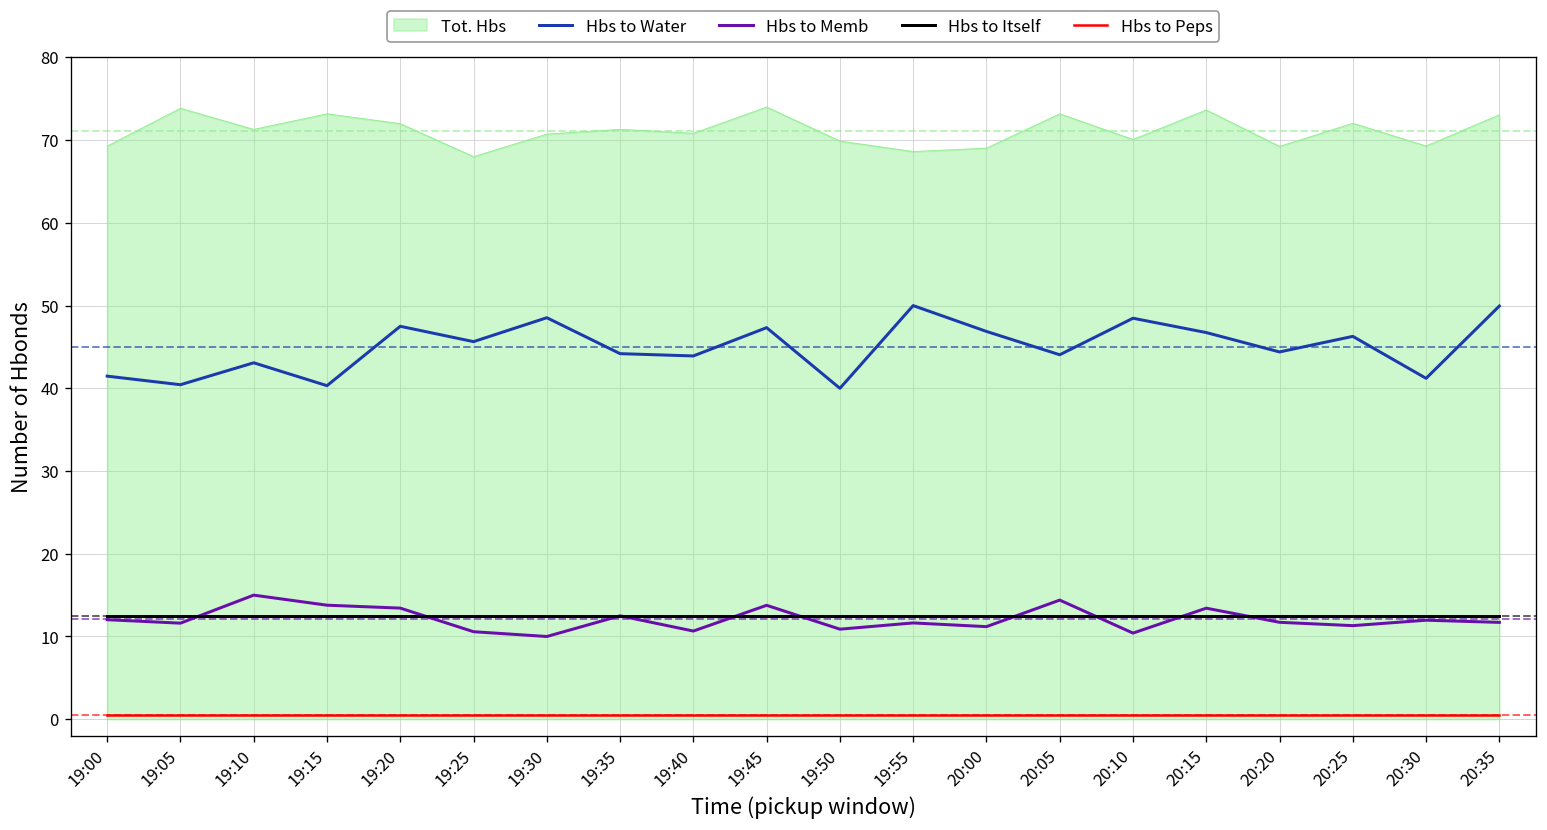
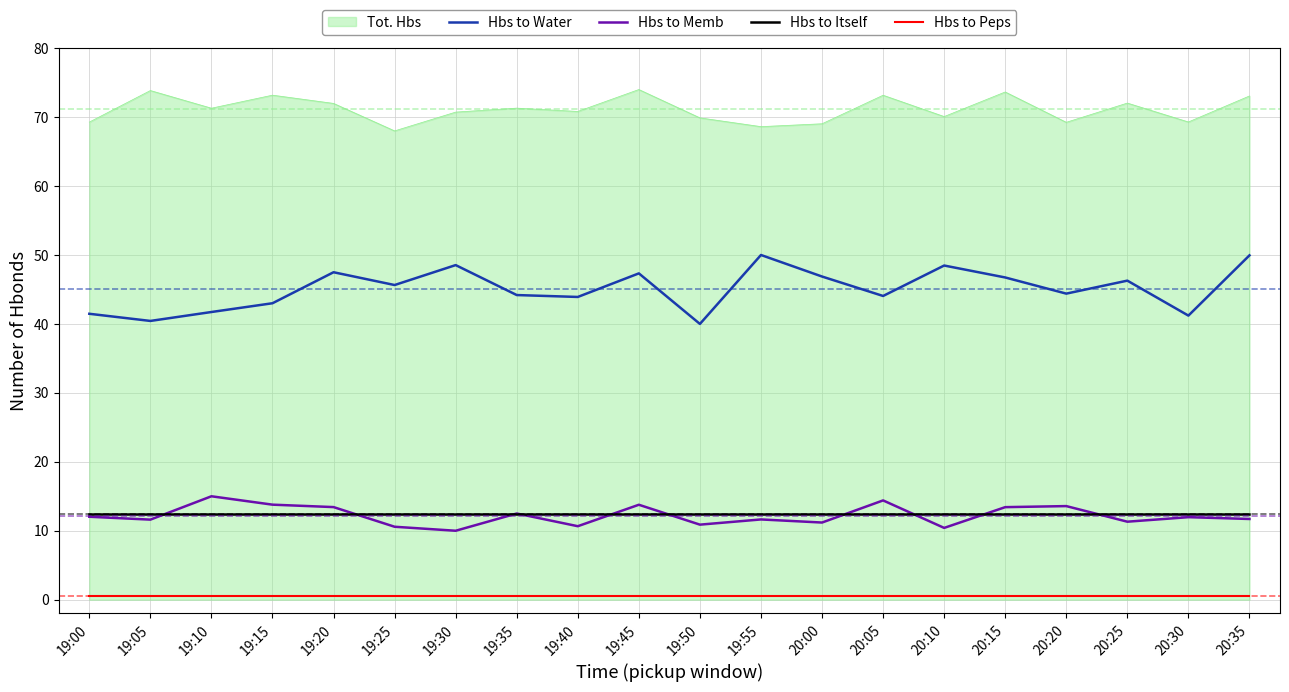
  {
    "Tot. Hbs": {
      "19:00": 69,
      "19:05": 74,
      "19:10": 71,
      "19:15": 73,
      "19:20": 72,
      "19:25": 68,
      "19:30": 71,
      "19:35": 71,
      "19:40": 71,
      "19:45": 74,
      "19:50": 70,
      "19:55": 69,
      "20:00": 69,
      "20:05": 73,
      "20:10": 70,
      "20:15": 74,
      "20:20": 69,
      "20:25": 72,
      "20:30": 69,
      "20:35": 73
    },
    "Hbs to Water": {
      "19:00": 41,
      "19:05": 40,
-     "19:10": 43,
-     "19:15": 40,
+     "19:10": 42,
+     "19:15": 43,
      "19:20": 47,
      "19:25": 46,
      "19:30": 49,
      "19:35": 44,
      "19:40": 44,
      "19:45": 47,
      "19:50": 40,
      "19:55": 50,
      "20:00": 47,
      "20:05": 44,
      "20:10": 48,
      "20:15": 47,
      "20:20": 44,
      "20:25": 46,
      "20:30": 41,
      "20:35": 50
    },
    "Hbs to Memb": {
      "19:00": 12,
      "19:05": 12,
      "19:10": 15,
      "19:15": 14,
      "19:20": 13,
      "19:25": 11,
      "19:30": 10,
      "19:40": 11,
      "19:45": 14,
      "19:50": 11,
      "19:55": 12,
      "20:00": 11,
      "20:05": 14,
      "20:10": 10,
      "20:15": 13,
-     "20:20": 12,
+     "20:20": 14,
      "20:25": 11,
      "20:30": 12,
      "20:35": 12
    },
    "Hbs to Itself": {
      "19:00": 13,
      "19:05": 13,
      "19:10": 13,
      "19:15": 13,
      "19:20": 13,
      "19:25": 13,
      "19:30": 13,
      "19:40": 13,
      "19:45": 13,
      "19:50": 13,
      "19:55": 13,
      "20:00": 13,
      "20:05": 13,
      "20:10": 13,
      "20:15": 13,
      "20:20": 13,
      "20:25": 13,
      "20:30": 13,
      "20:35": 13
    },
    "Hbs to Peps": {
      "19:00": 1,
      "19:05": 1,
      "19:10": 1,
      "19:15": 1,
      "19:20": 1,
      "19:25": 1,
      "19:30": 1,
      "19:35": 1,
      "19:40": 1,
      "19:45": 1,
      "19:50": 1,
      "19:55": 1,
      "20:00": 1,
      "20:05": 1,
      "20:10": 1,
      "20:15": 1,
      "20:20": 1,
      "20:25": 1,
      "20:30": 1,
      "20:35": 1
    }
  }
